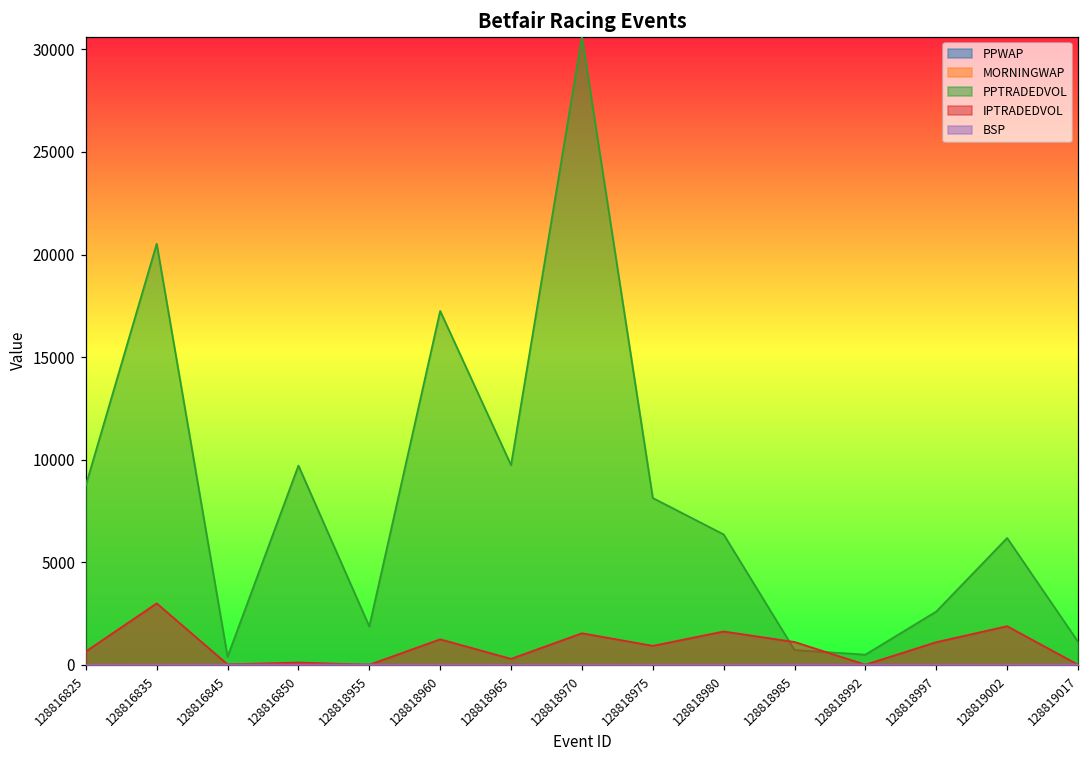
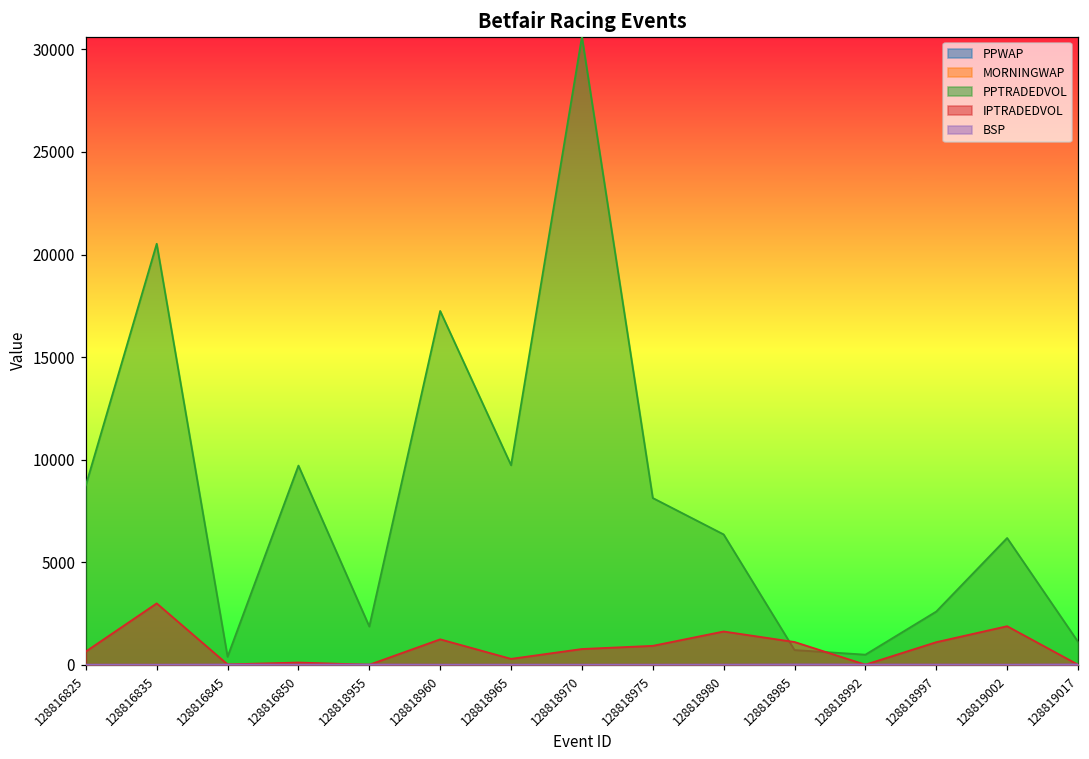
  {
    "BSP": {
      "128816825": 0,
      "128816835": 0,
      "128818960": 0,
      "128818965": 0,
      "128818970": 0,
      "128818975": 0,
      "128818980": 0,
      "128818985": 0,
      "128818997": 0,
      "128819002": 0
    },
    "PPTRADEDVOL": {
      "128816825": 8800,
      "128816835": 20500,
      "128816845": 400,
      "128816850": 9700,
      "128818955": 1900,
      "128818960": 17200,
      "128818965": 9700,
      "128818970": 30600,
      "128818975": 8100,
      "128818980": 6400,
      "128818985": 700,
      "128818992": 500,
      "128818997": 2600,
      "128819002": 6200,
      "128819017": 1100
    },
    "IPTRADEDVOL": {
      "128816825": 600,
      "128816835": 3000,
      "128818960": 1200,
      "128818965": 300,
-     "128818970": 1500,
+     "128818970": 800,
      "128818975": 900,
      "128818980": 1600,
      "128818985": 1100,
      "128818997": 1100,
      "128819002": 1900
    }
  }
